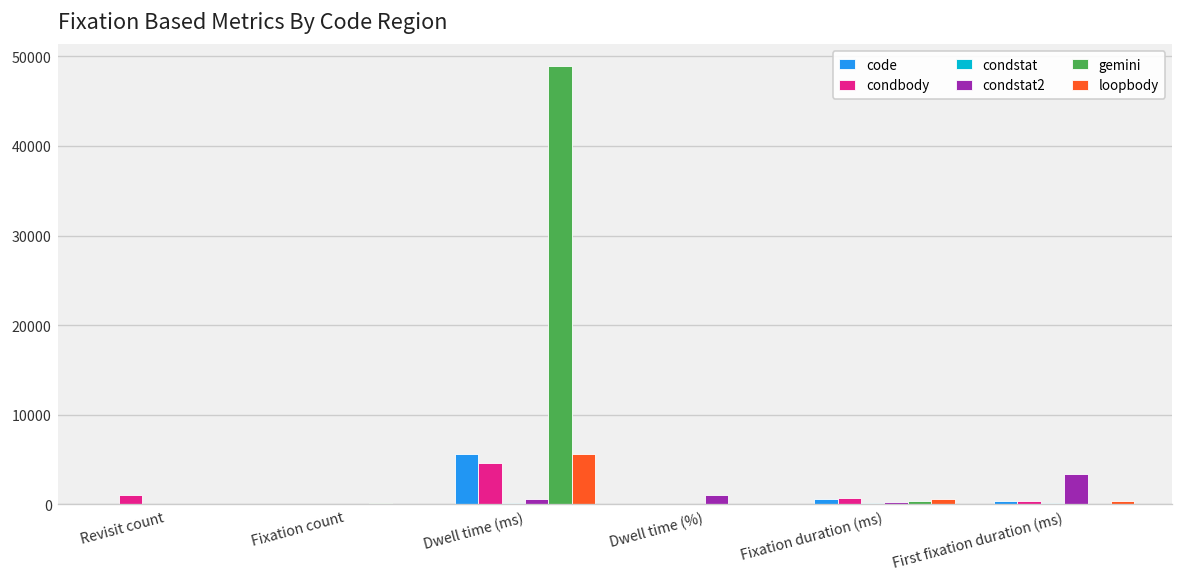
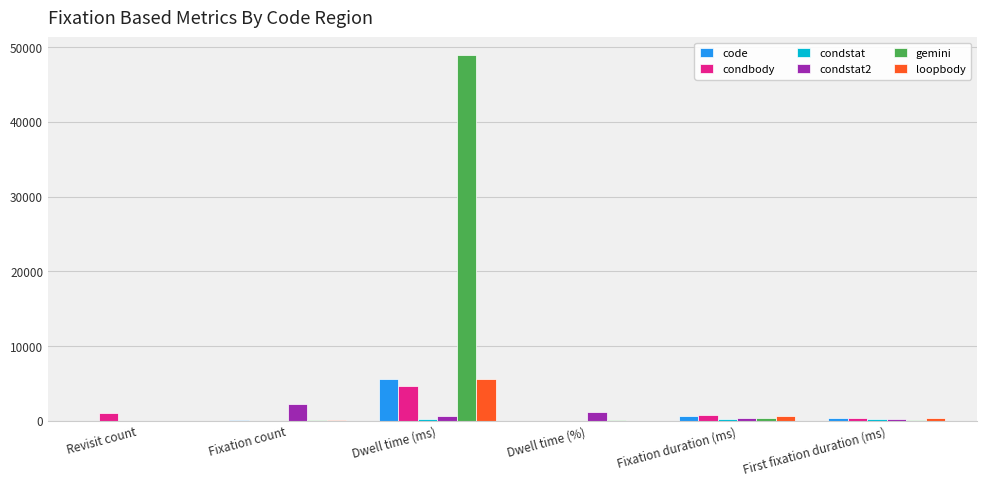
  {
    "condbody": {
      "Revisit count": 1000,
      "Dwell time (ms)": 5000,
      "Fixation duration (ms)": 1000,
      "First fixation duration (ms)": 0
    },
    "condstat2": {
      "Revisit count": 0,
-     "Fixation count": 0,
+     "Fixation count": 2000,
      "Dwell time (ms)": 1000,
      "Dwell time (%)": 1000,
-     "First fixation duration (ms)": 3000
+     "First fixation duration (ms)": 0
    },
    "gemini": {
      "Dwell time (ms)": 49000,
      "Fixation duration (ms)": 0
    },
    "loopbody": {
      "Dwell time (ms)": 6000,
      "Fixation duration (ms)": 1000,
      "First fixation duration (ms)": 0
    }
  }
